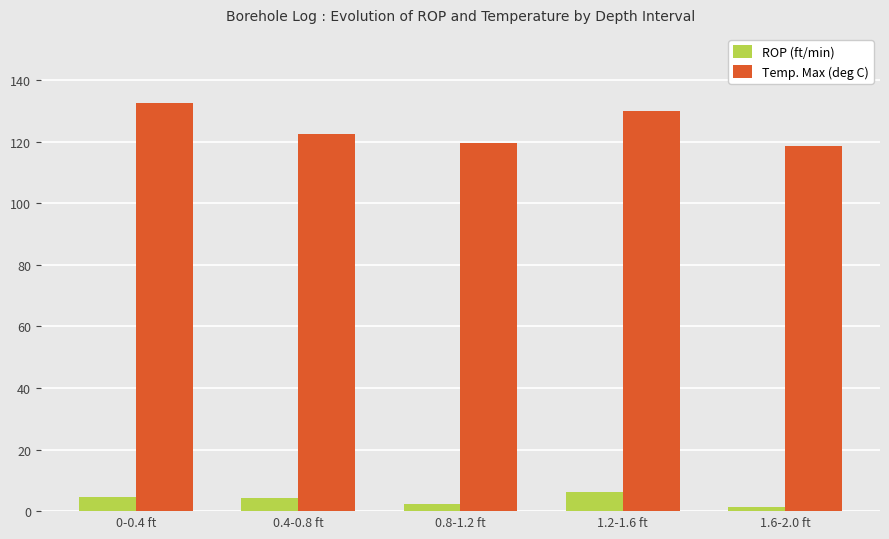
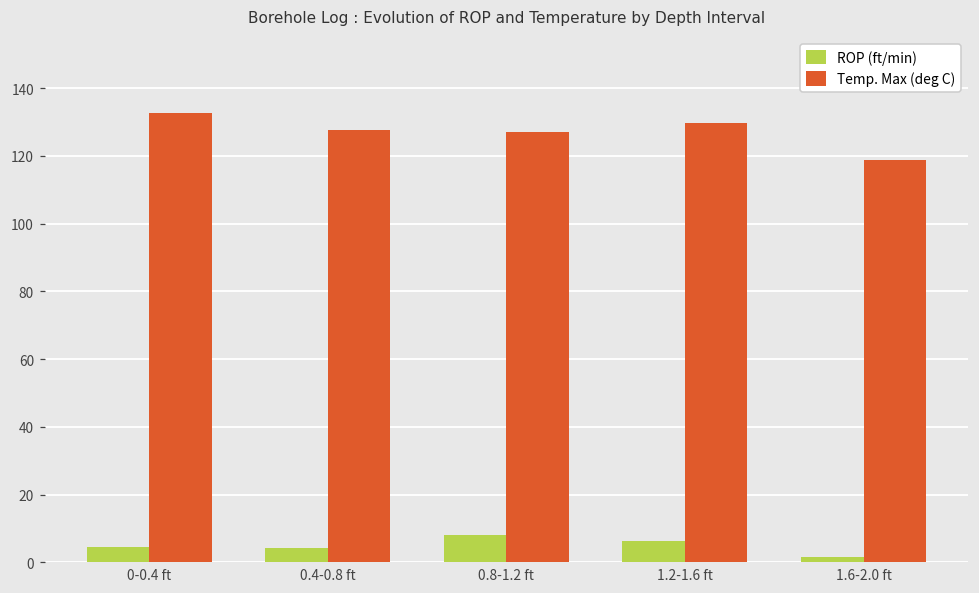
  {
    "ROP (ft/min)": {
      "0-0.4 ft": 5,
      "0.4-0.8 ft": 4,
-     "0.8-1.2 ft": 2,
+     "0.8-1.2 ft": 8,
      "1.2-1.6 ft": 6,
      "1.6-2.0 ft": 1
    },
    "Temp. Max (deg C)": {
      "0-0.4 ft": 133,
-     "0.4-0.8 ft": 123,
-     "0.8-1.2 ft": 120,
+     "0.4-0.8 ft": 128,
+     "0.8-1.2 ft": 127,
      "1.2-1.6 ft": 130,
      "1.6-2.0 ft": 119
    }
  }
